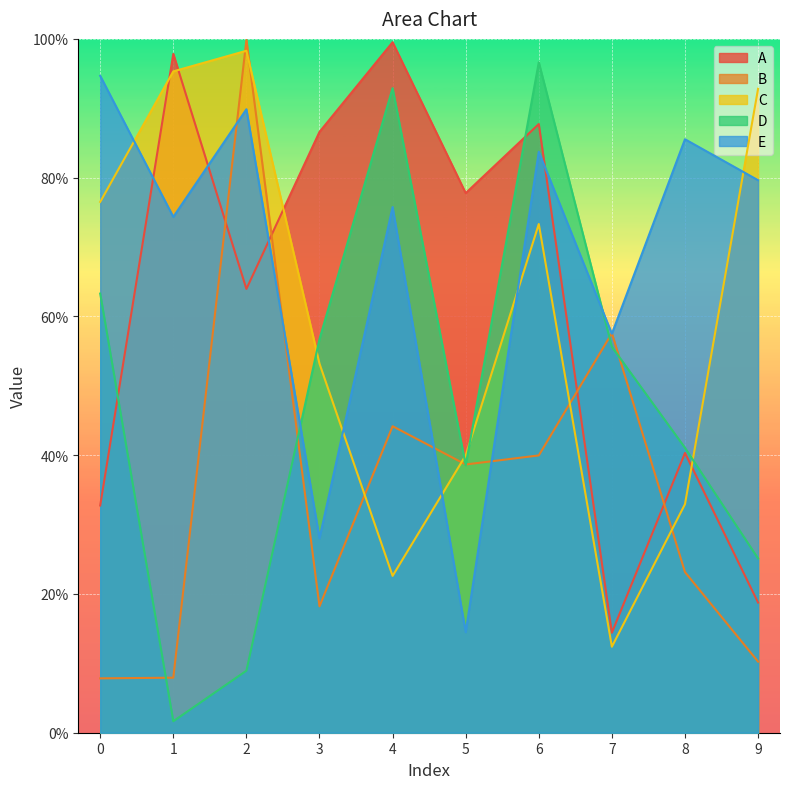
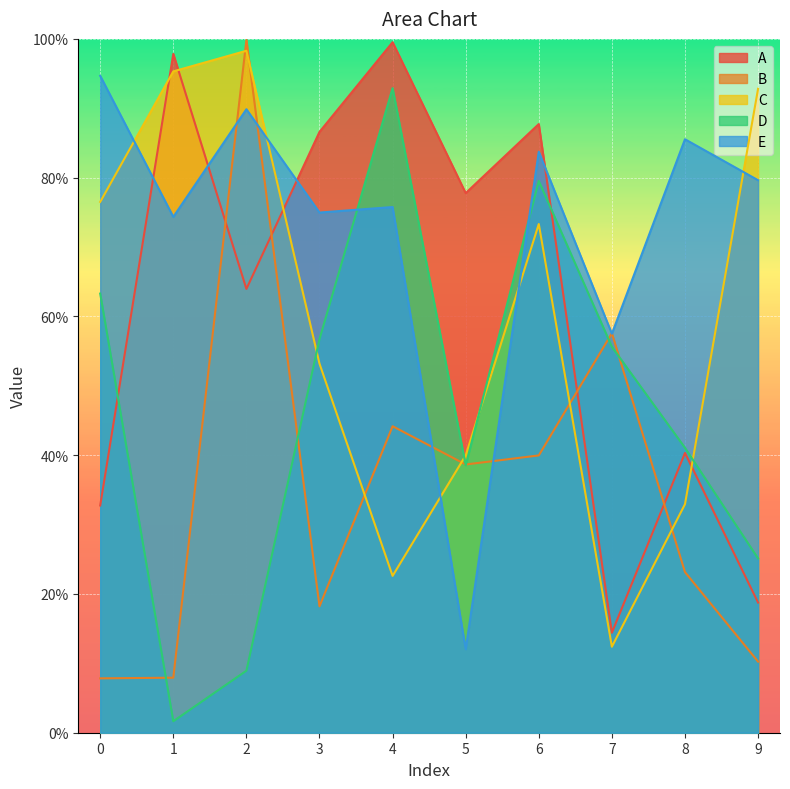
  {
    "C": {
      "0": "77%",
      "1": "95%",
      "2": "98%",
      "3": "53%",
      "4": "23%",
      "5": "40%",
      "6": "73%",
      "7": "12%",
      "8": "33%"
    },
    "D": {
      "0": "63%",
      "1": "2%",
      "2": "9%",
      "3": "57%",
      "4": "93%",
-     "6": "97%",
+     "6": "80%",
      "7": "56%",
      "8": "41%",
      "9": "25%"
    },
    "E": {
      "0": "95%",
      "1": "74%",
      "2": "90%",
-     "3": "28%",
+     "3": "75%",
      "4": "76%",
-     "5": "14%",
+     "5": "12%",
      "6": "84%",
      "8": "86%",
      "9": "80%"
    }
  }
